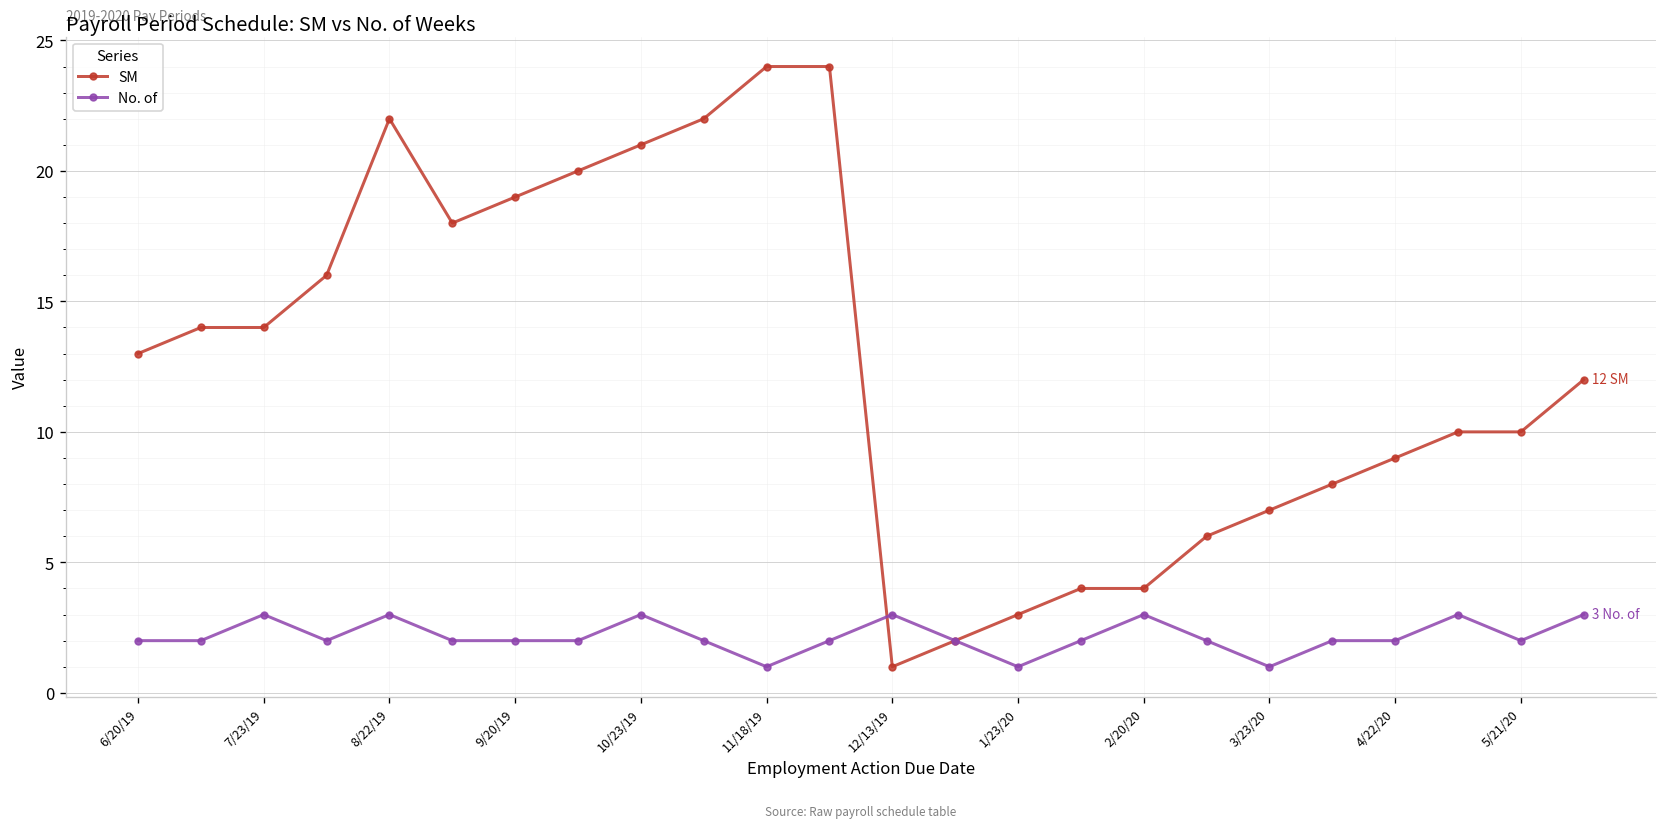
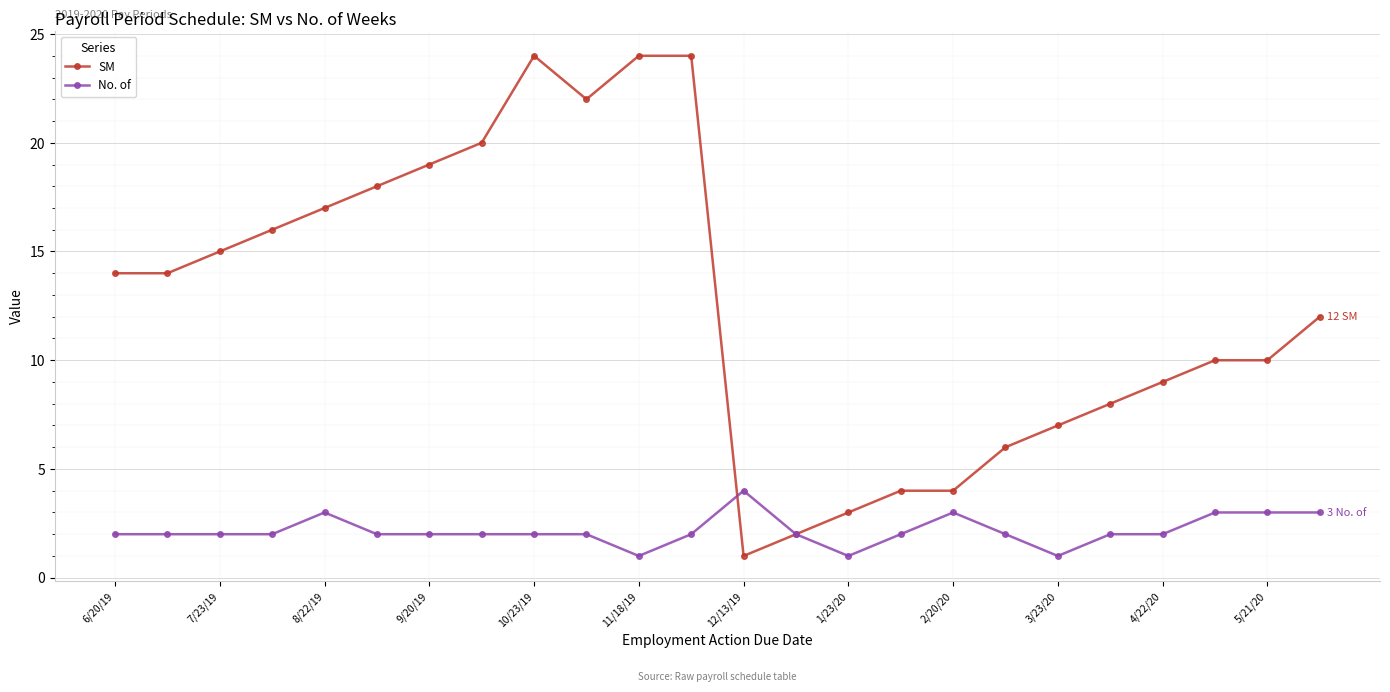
  {
    "SM": {
-     "6/20/19": 13,
-     "7/23/19": 14,
-     "8/22/19": 22,
+     "6/20/19": 14,
+     "7/23/19": 15,
+     "8/22/19": 17,
      "9/20/19": 19,
-     "10/23/19": 21,
+     "10/23/19": 24,
      "11/18/19": 24,
      "12/13/19": 1,
      "1/23/20": 3,
      "2/20/20": 4,
      "3/23/20": 7,
      "4/22/20": 9,
      "5/21/20": 10
    },
    "No. of": {
      "6/20/19": 2,
-     "7/23/19": 3,
+     "7/23/19": 2,
      "8/22/19": 3,
      "9/20/19": 2,
-     "10/23/19": 3,
+     "10/23/19": 2,
      "11/18/19": 1,
-     "12/13/19": 3,
+     "12/13/19": 4,
      "1/23/20": 1,
      "2/20/20": 3,
      "3/23/20": 1,
      "4/22/20": 2,
-     "5/21/20": 2
+     "5/21/20": 3
    }
  }
